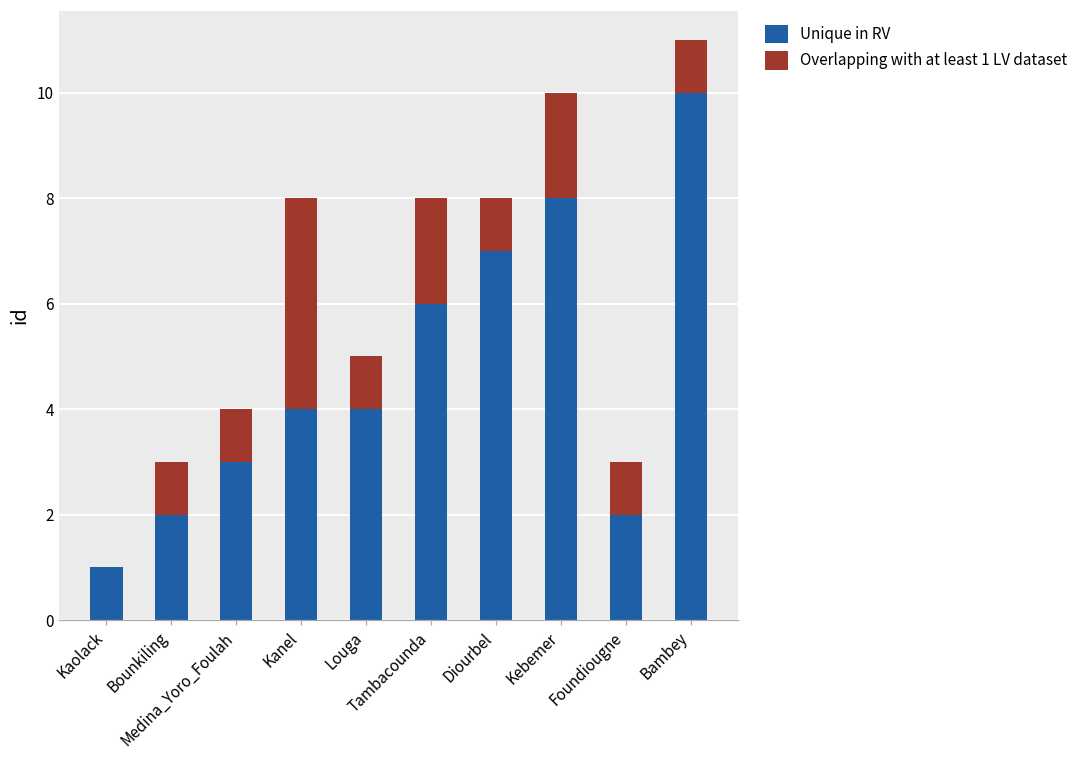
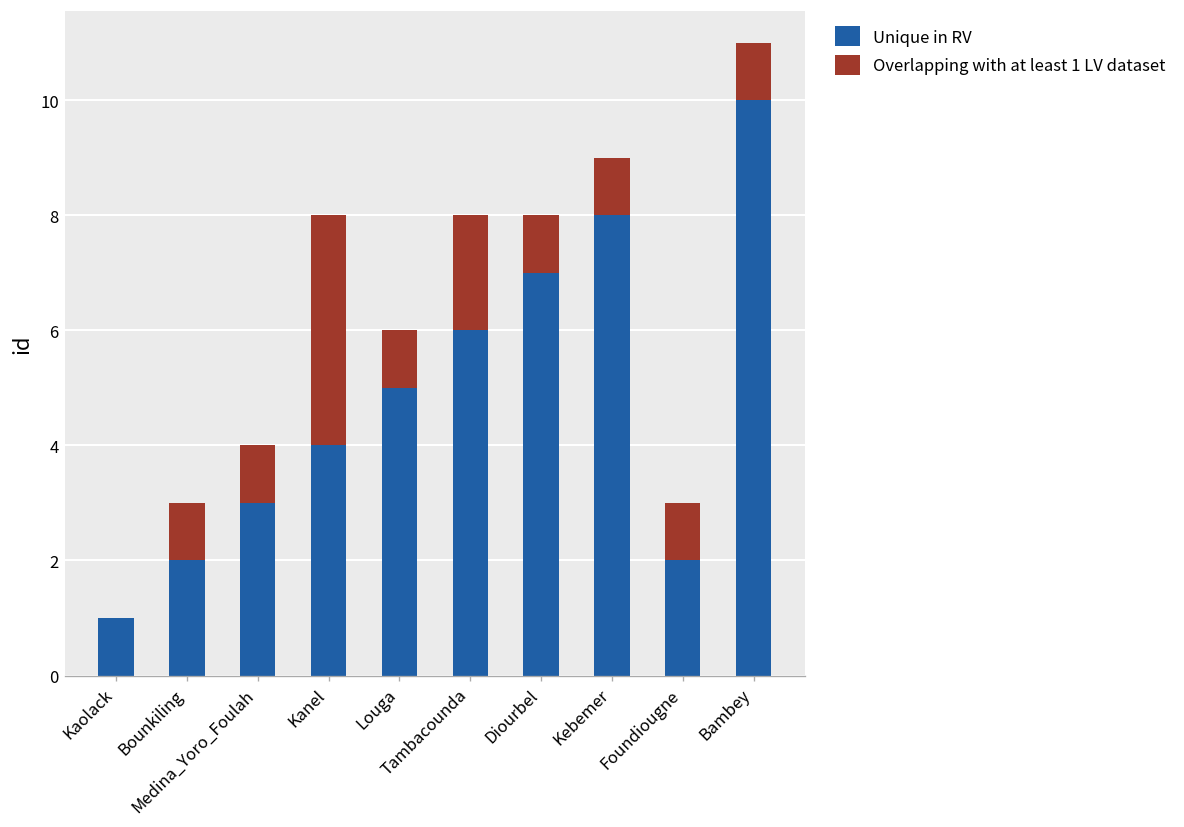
  {
    "Unique in RV": {
      "Kaolack": 1,
      "Bounkiling": 2,
      "Medina_Yoro_Foulah": 3,
      "Kanel": 4,
-     "Louga": 4,
+     "Louga": 5,
      "Tambacounda": 6,
      "Diourbel": 7,
      "Kebemer": 8,
      "Foundiougne": 2,
      "Bambey": 10
    },
    "Overlapping with at least 1 LV dataset": {
      "Kaolack": 0,
      "Bounkiling": 1,
      "Medina_Yoro_Foulah": 1,
      "Kanel": 4,
      "Louga": 1,
      "Tambacounda": 2,
      "Diourbel": 1,
-     "Kebemer": 2,
+     "Kebemer": 1,
      "Foundiougne": 1,
      "Bambey": 1
    }
  }
